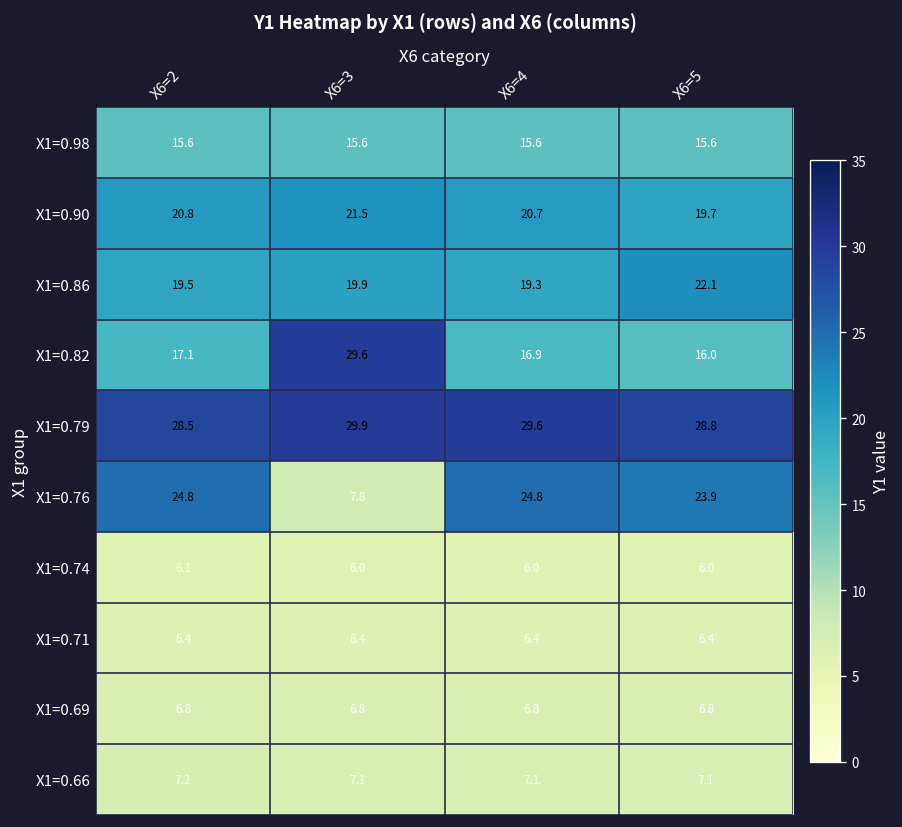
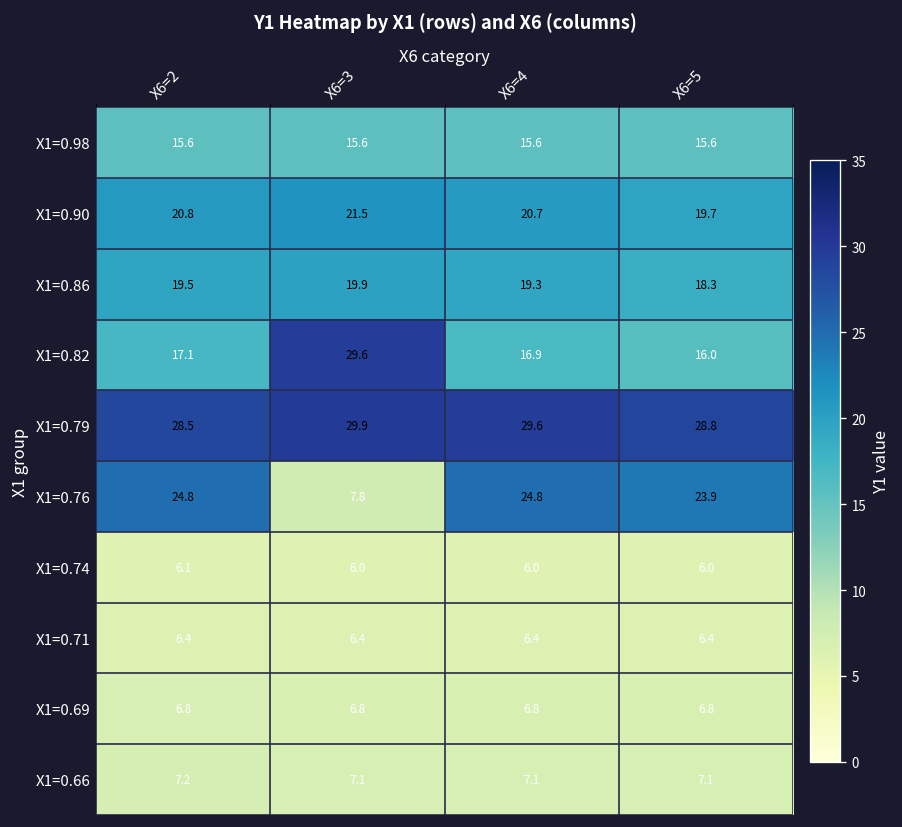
  {
    "X1=0.98": {
      "X6=2": 15.6,
      "X6=3": 15.6,
      "X6=4": 15.6,
      "X6=5": 15.6
    },
    "X1=0.90": {
      "X6=2": 20.8,
      "X6=3": 21.5,
      "X6=4": 20.7,
      "X6=5": 19.7
    },
    "X1=0.86": {
      "X6=2": 19.5,
      "X6=3": 19.9,
      "X6=4": 19.3,
-     "X6=5": 22.1
+     "X6=5": 18.3
    },
    "X1=0.82": {
      "X6=2": 17.1,
      "X6=3": 29.6,
      "X6=4": 16.9,
      "X6=5": 16.0
    },
    "X1=0.79": {
      "X6=2": 28.5,
      "X6=3": 29.9,
      "X6=4": 29.6,
      "X6=5": 28.8
    },
    "X1=0.76": {
      "X6=2": 24.8,
      "X6=3": 7.8,
      "X6=4": 24.8,
      "X6=5": 23.9
    },
    "X1=0.74": {
      "X6=2": 6.1,
      "X6=3": 6.0,
      "X6=4": 6.0,
      "X6=5": 6.0
    },
    "X1=0.71": {
      "X6=2": 6.4,
      "X6=3": 6.4,
      "X6=4": 6.4,
      "X6=5": 6.4
    },
    "X1=0.69": {
      "X6=2": 6.8,
      "X6=3": 6.8,
      "X6=4": 6.8,
      "X6=5": 6.8
    },
    "X1=0.66": {
      "X6=2": 7.2,
      "X6=3": 7.1,
      "X6=4": 7.1,
      "X6=5": 7.1
    }
  }
